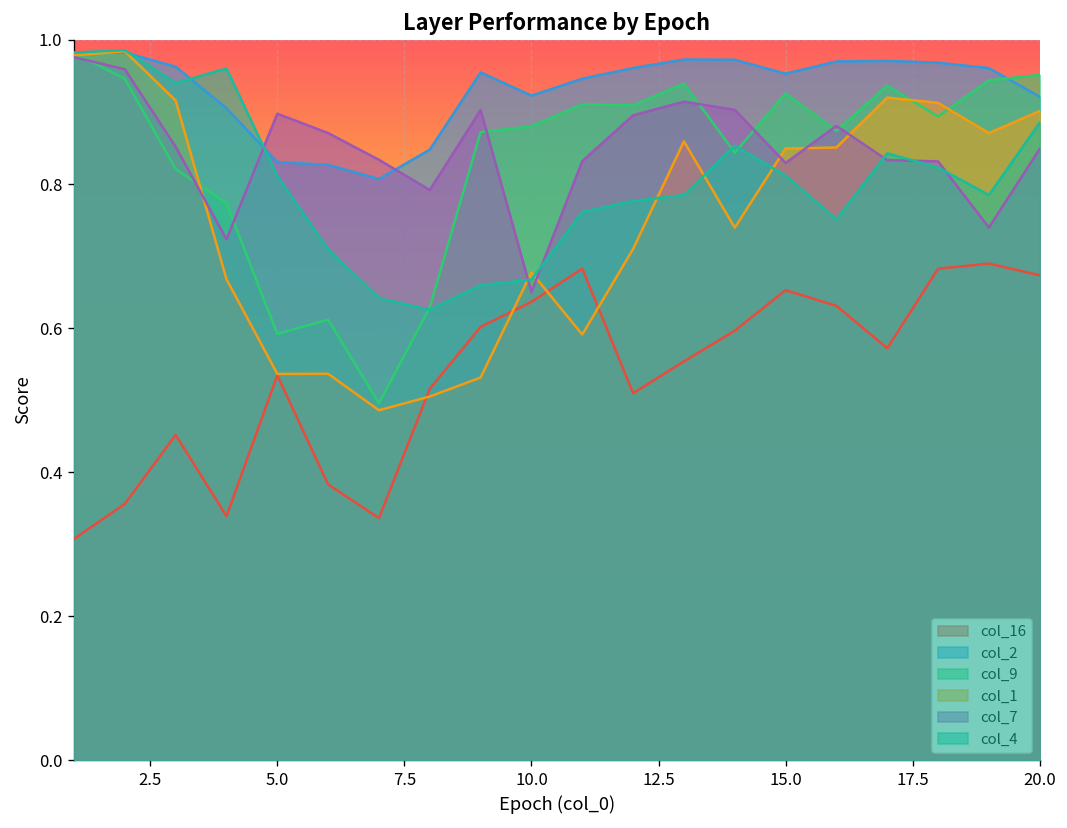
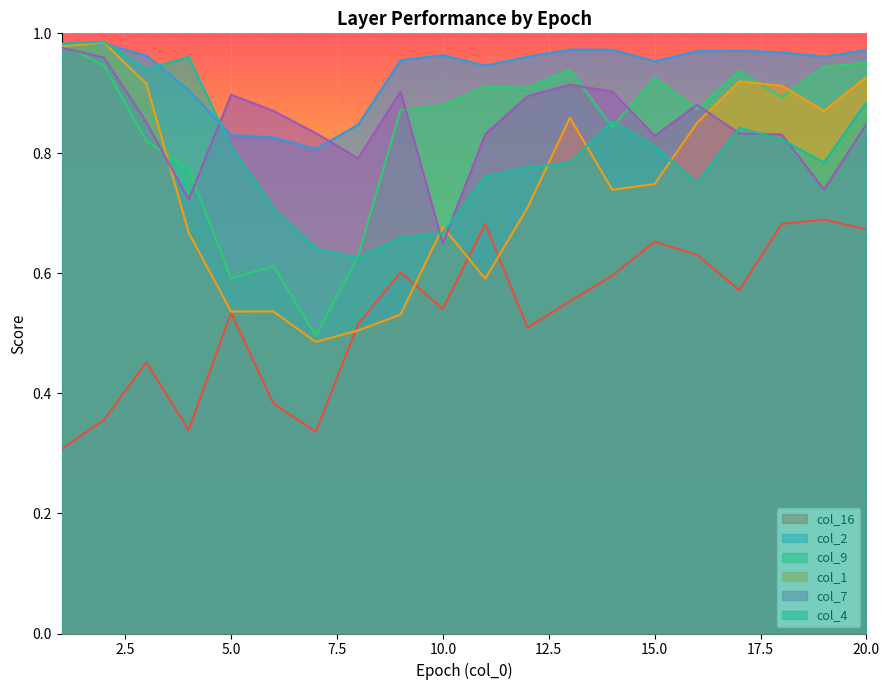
  {
    "col_16": {
-     "10.0": 0.64,
+     "10.0": 0.54,
      "15.0": 0.65,
      "20.0": 0.67
    },
    "col_2": {
      "5.0": 0.83,
-     "10.0": 0.92,
+     "10.0": 0.96,
      "15.0": 0.95,
-     "20.0": 0.92
+     "20.0": 0.97
    },
    "col_1": {
      "10.0": 0.68,
-     "15.0": 0.85,
-     "20.0": 0.90
+     "15.0": 0.75,
+     "20.0": 0.93
    },
    "col_7": {
      "5.0": 0.90,
      "10.0": 0.65,
      "15.0": 0.83,
      "20.0": 0.85
    }
  }
